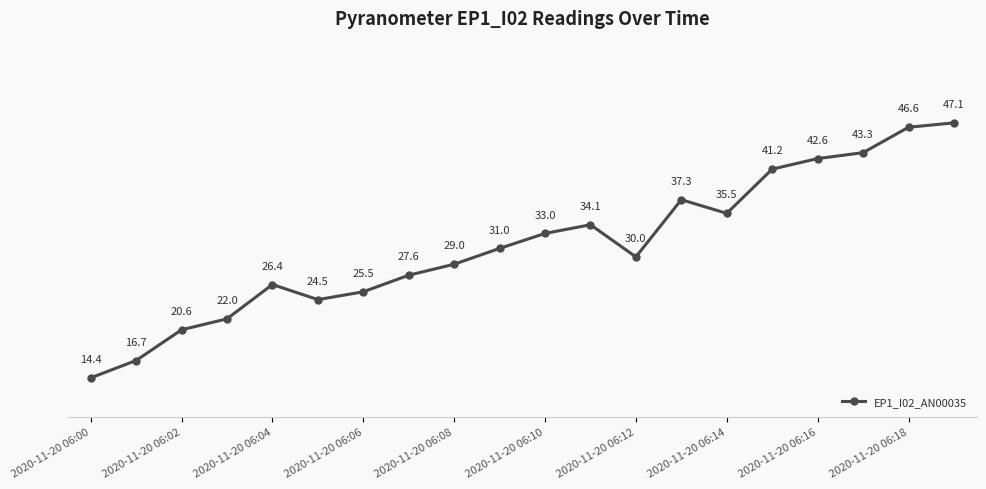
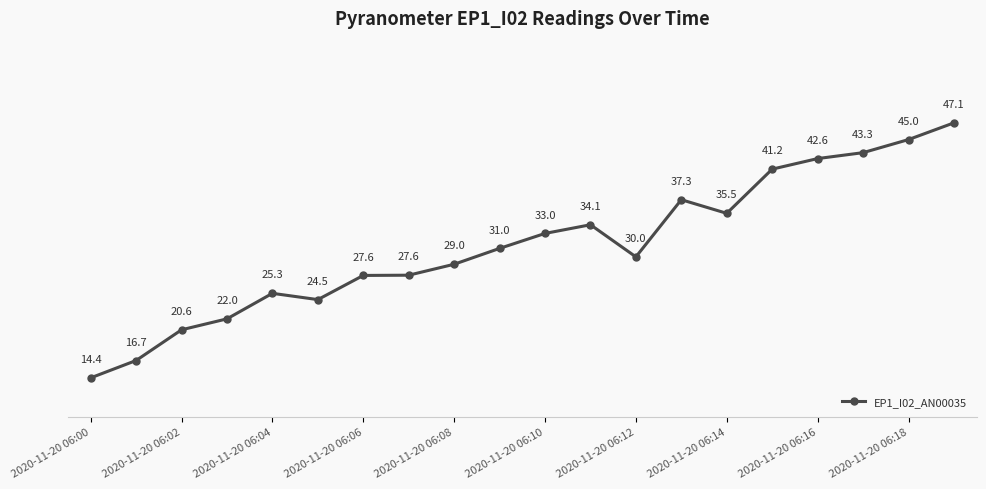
  {
    "2020-11-20 06:00": 14.4,
    "2020-11-20 06:02": 20.6,
-   "2020-11-20 06:04": 26.4,
-   "2020-11-20 06:06": 25.5,
+   "2020-11-20 06:04": 25.3,
+   "2020-11-20 06:06": 27.6,
    "2020-11-20 06:08": 29.0,
    "2020-11-20 06:10": 33.0,
    "2020-11-20 06:12": 30.0,
    "2020-11-20 06:14": 35.5,
    "2020-11-20 06:16": 42.6,
-   "2020-11-20 06:18": 46.6
+   "2020-11-20 06:18": 45.0
  }
